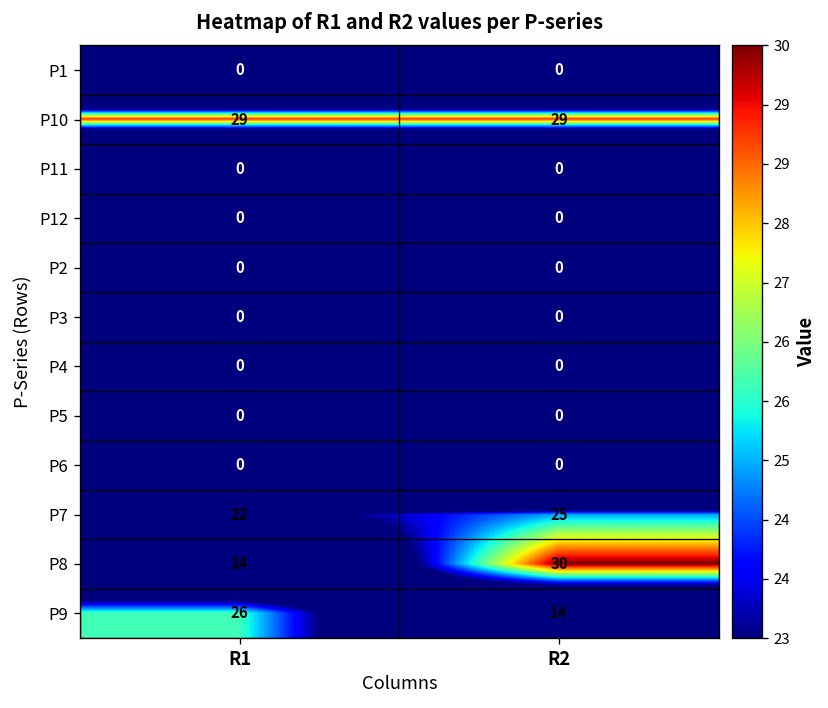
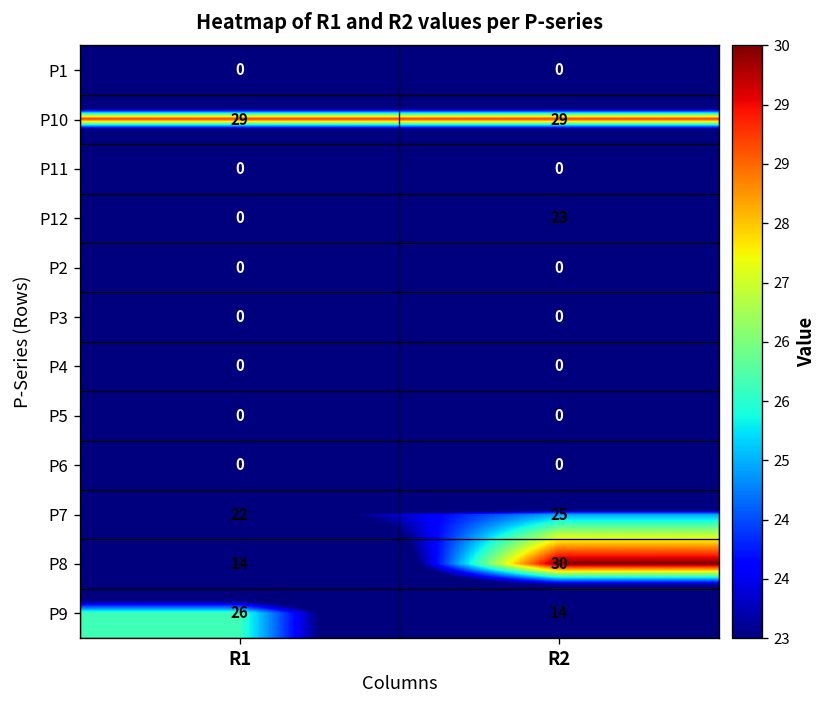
  {
    "P1": {
      "R1": 0,
      "R2": 0
    },
    "P10": {
      "R1": 29,
      "R2": 29
    },
    "P11": {
      "R1": 0,
      "R2": 0
    },
    "P12": {
      "R1": 0,
-     "R2": 0
+     "R2": 23
    },
    "P2": {
      "R1": 0,
      "R2": 0
    },
    "P3": {
      "R1": 0,
      "R2": 0
    },
    "P4": {
      "R1": 0,
      "R2": 0
    },
    "P5": {
      "R1": 0,
      "R2": 0
    },
    "P6": {
      "R1": 0,
      "R2": 0
    },
    "P7": {
      "R1": 22,
      "R2": 25
    },
    "P8": {
      "R1": 14,
      "R2": 30
    },
    "P9": {
      "R1": 26,
      "R2": 14
    }
  }
